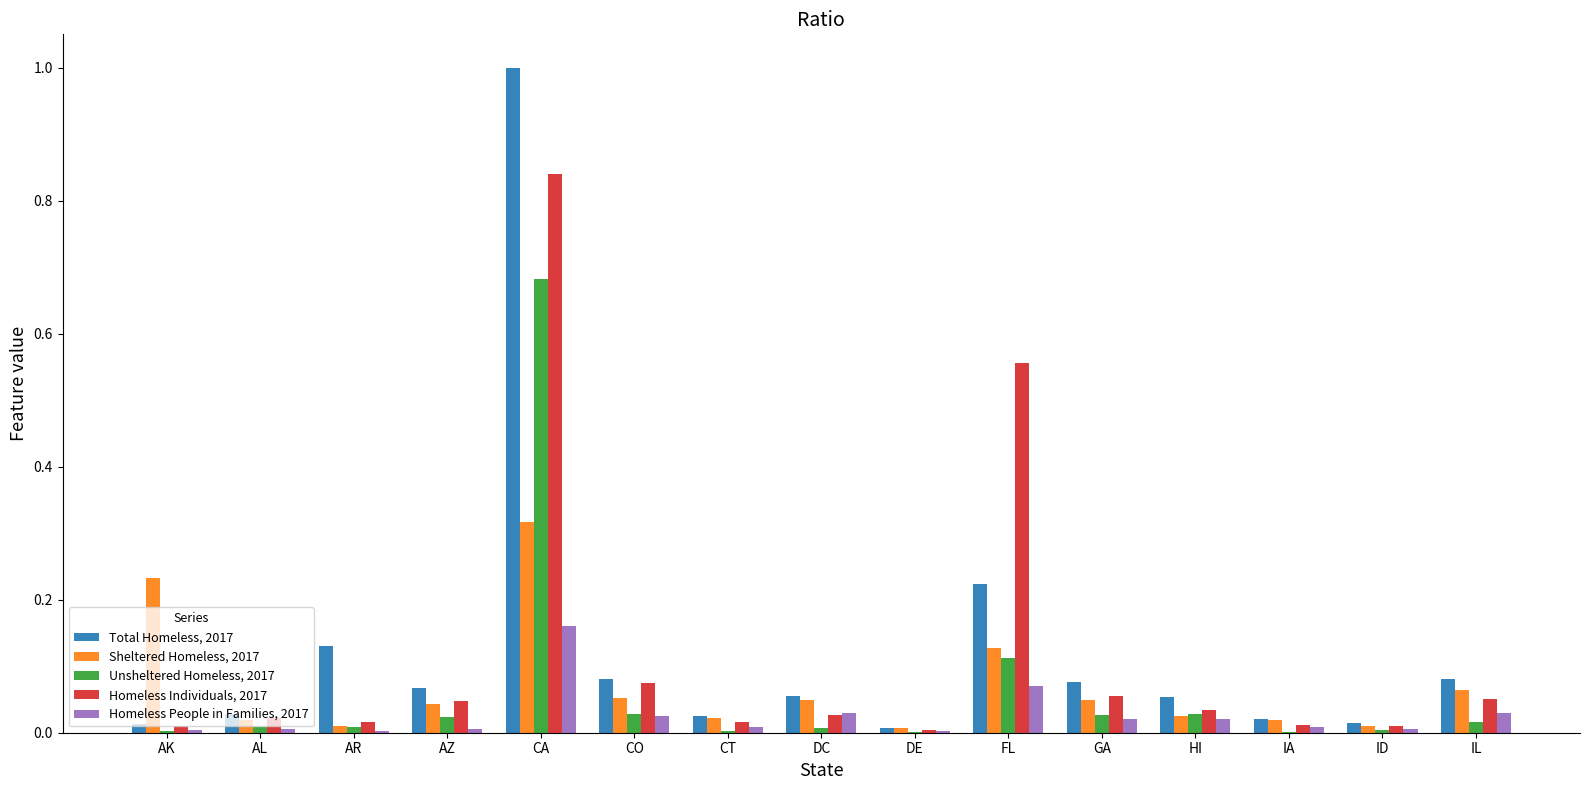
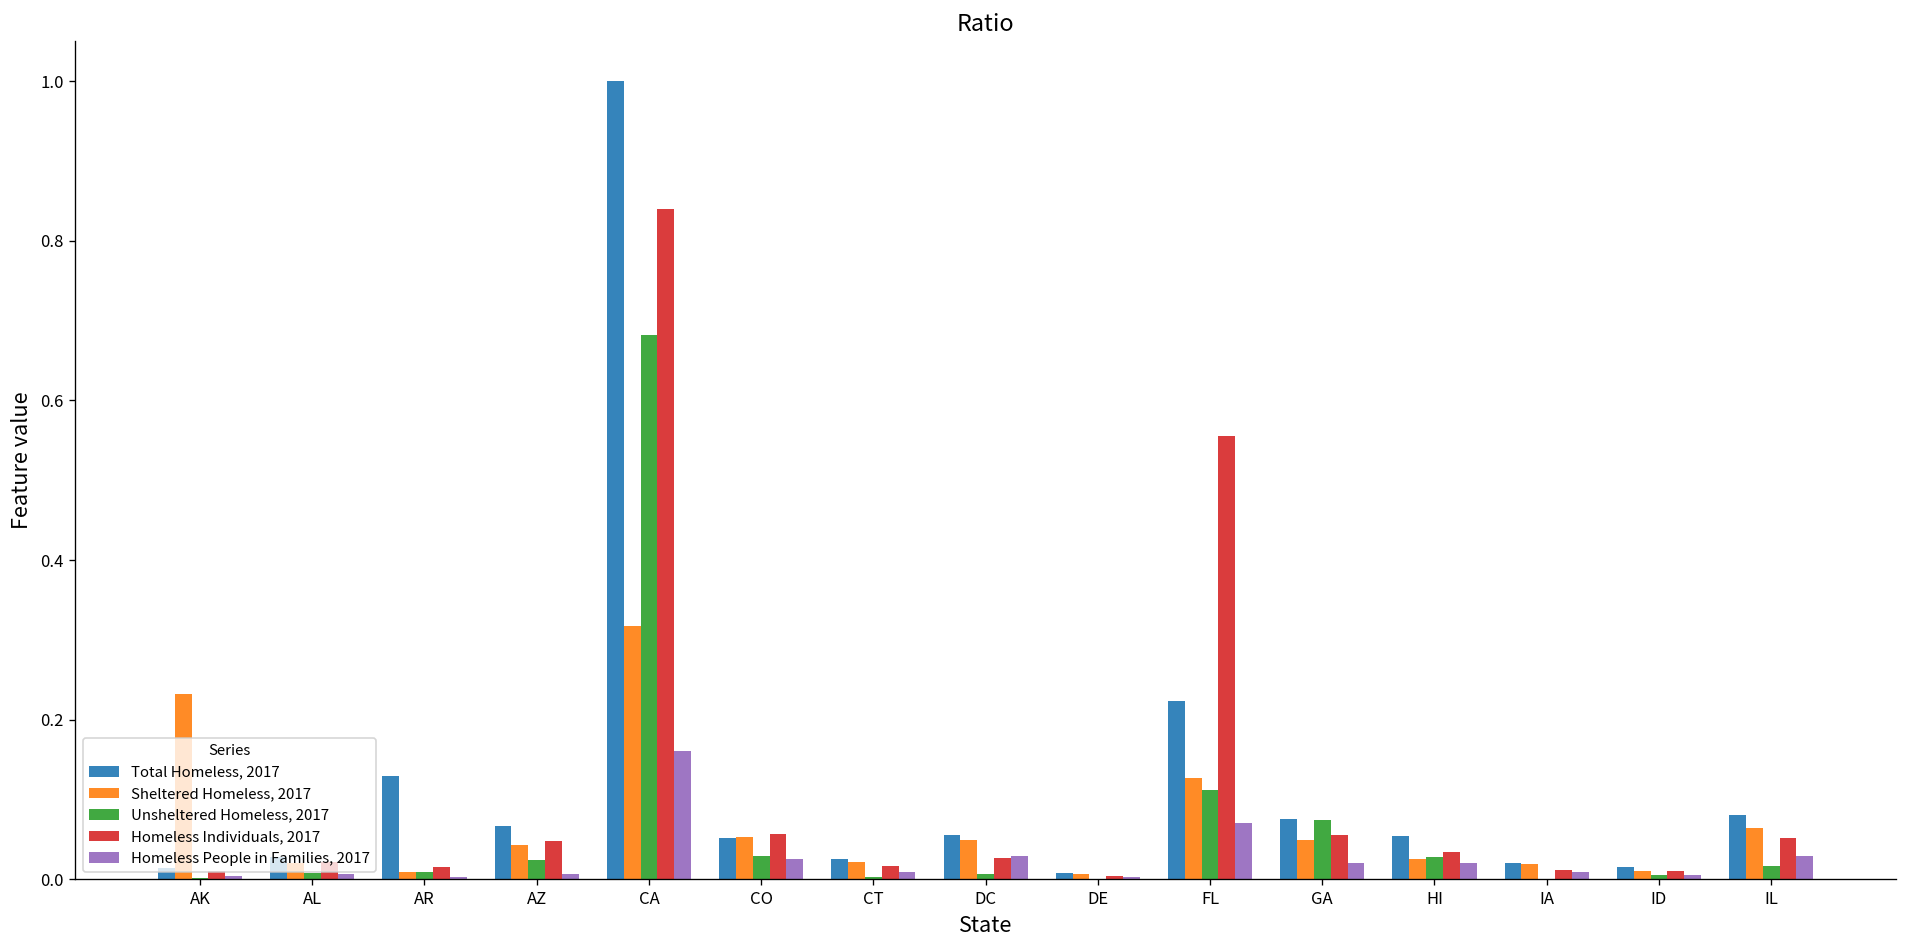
  {
    "Total Homeless, 2017": {
      "AR": 0.13,
      "AZ": 0.07,
      "CA": 1.00,
-     "CO": 0.08,
+     "CO": 0.05,
      "CT": 0.03,
      "DC": 0.06,
      "DE": 0.01,
      "FL": 0.22,
      "GA": 0.08,
      "HI": 0.05,
      "IA": 0.02,
      "ID": 0.02,
      "IL": 0.08
    },
    "Sheltered Homeless, 2017": {
      "AK": 0.23,
      "AR": 0.01,
      "AZ": 0.04,
      "CA": 0.32,
      "CO": 0.05,
      "CT": 0.02,
      "DC": 0.05,
      "DE": 0.01,
      "FL": 0.13,
      "GA": 0.05,
      "HI": 0.03,
      "IA": 0.02,
      "ID": 0.01,
      "IL": 0.06
    },
    "Unsheltered Homeless, 2017": {
      "AL": 0.01,
      "AR": 0.01,
      "AZ": 0.02,
      "CA": 0.68,
      "CO": 0.03,
      "DC": 0.01,
      "FL": 0.11,
-     "GA": 0.03,
+     "GA": 0.07,
      "HI": 0.03,
      "ID": 0.00,
      "IL": 0.02
    },
    "Homeless Individuals, 2017": {
      "AR": 0.02,
      "AZ": 0.05,
      "CA": 0.84,
-     "CO": 0.07,
+     "CO": 0.06,
      "CT": 0.02,
      "DC": 0.03,
      "DE": 0.00,
      "FL": 0.56,
      "GA": 0.06,
      "HI": 0.03,
      "IA": 0.01,
      "ID": 0.01,
      "IL": 0.05
    },
    "Homeless People in Families, 2017": {
      "AL": 0.01,
      "AZ": 0.01,
      "CA": 0.16,
      "CO": 0.03,
      "CT": 0.01,
      "DC": 0.03,
      "FL": 0.07,
      "GA": 0.02,
      "HI": 0.02,
      "IA": 0.01,
      "ID": 0.01,
      "IL": 0.03
    }
  }
